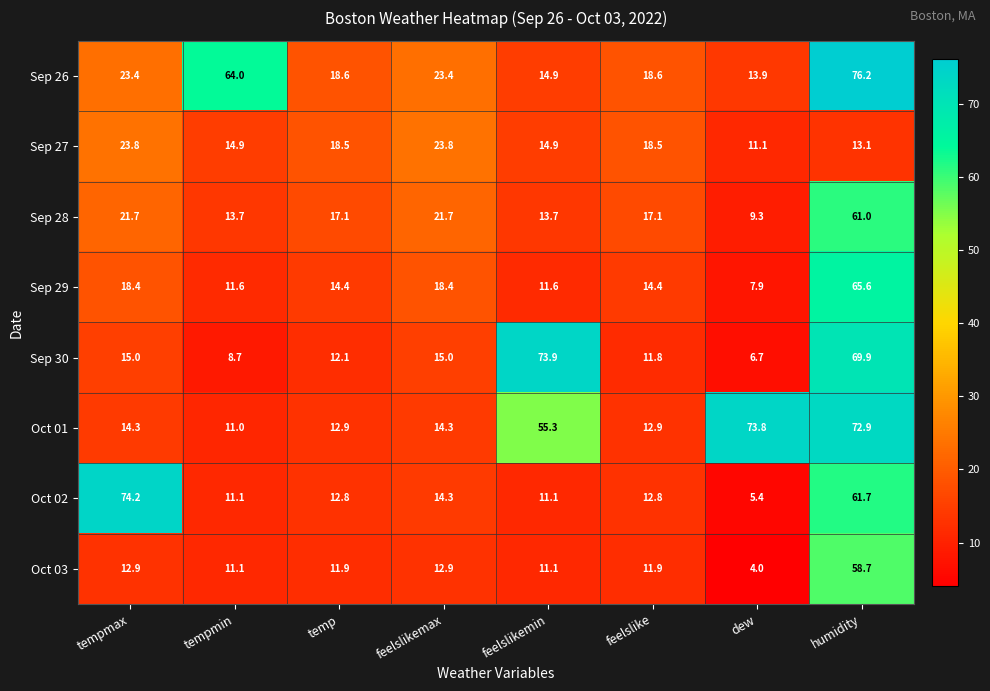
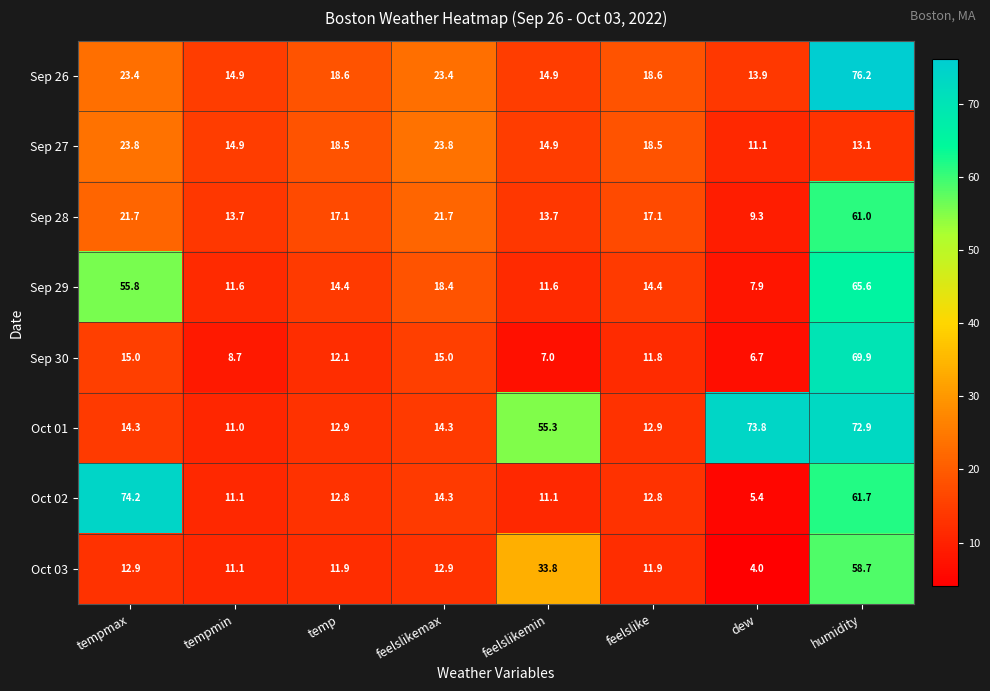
  {
    "Sep 26": {
      "tempmax": 23.4,
-     "tempmin": 64.0,
+     "tempmin": 14.9,
      "temp": 18.6,
      "feelslikemax": 23.4,
      "feelslikemin": 14.9,
      "feelslike": 18.6,
      "dew": 13.9,
      "humidity": 76.2
    },
    "Sep 27": {
      "tempmax": 23.8,
      "tempmin": 14.9,
      "temp": 18.5,
      "feelslikemax": 23.8,
      "feelslikemin": 14.9,
      "feelslike": 18.5,
      "dew": 11.1,
      "humidity": 13.1
    },
    "Sep 28": {
      "tempmax": 21.7,
      "tempmin": 13.7,
      "temp": 17.1,
      "feelslikemax": 21.7,
      "feelslikemin": 13.7,
      "feelslike": 17.1,
      "dew": 9.3,
      "humidity": 61.0
    },
    "Sep 29": {
-     "tempmax": 18.4,
+     "tempmax": 55.8,
      "tempmin": 11.6,
      "temp": 14.4,
      "feelslikemax": 18.4,
      "feelslikemin": 11.6,
      "feelslike": 14.4,
      "dew": 7.9,
      "humidity": 65.6
    },
    "Sep 30": {
      "tempmax": 15.0,
      "tempmin": 8.7,
      "temp": 12.1,
      "feelslikemax": 15.0,
-     "feelslikemin": 73.9,
+     "feelslikemin": 7.0,
      "feelslike": 11.8,
      "dew": 6.7,
      "humidity": 69.9
    },
    "Oct 01": {
      "tempmax": 14.3,
      "tempmin": 11.0,
      "temp": 12.9,
      "feelslikemax": 14.3,
      "feelslikemin": 55.3,
      "feelslike": 12.9,
      "dew": 73.8,
      "humidity": 72.9
    },
    "Oct 02": {
      "tempmax": 74.2,
      "tempmin": 11.1,
      "temp": 12.8,
      "feelslikemax": 14.3,
      "feelslikemin": 11.1,
      "feelslike": 12.8,
      "dew": 5.4,
      "humidity": 61.7
    },
    "Oct 03": {
      "tempmax": 12.9,
      "tempmin": 11.1,
      "temp": 11.9,
      "feelslikemax": 12.9,
-     "feelslikemin": 11.1,
+     "feelslikemin": 33.8,
      "feelslike": 11.9,
      "dew": 4.0,
      "humidity": 58.7
    }
  }
